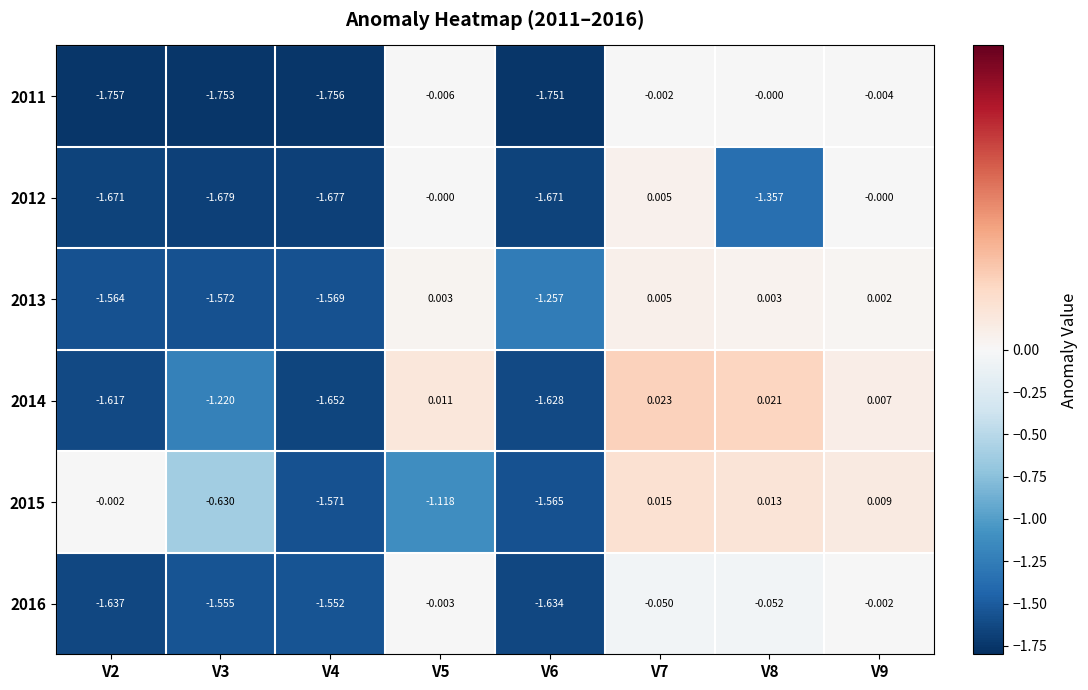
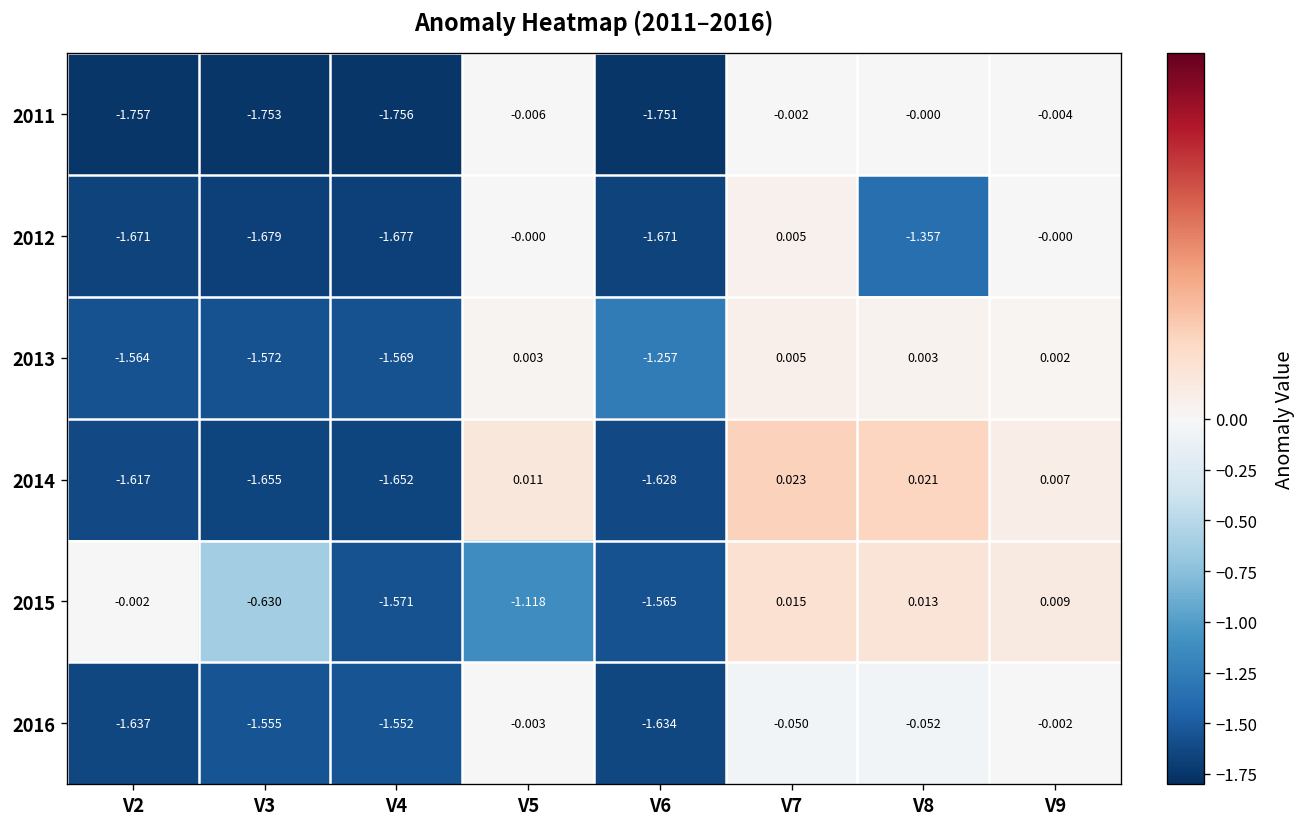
  {
    "2011": {
      "V2": -1.757,
      "V3": -1.753,
      "V4": -1.756,
      "V5": -0.006,
      "V6": -1.751,
      "V7": -0.002,
      "V8": -0.000,
      "V9": -0.004
    },
    "2012": {
      "V2": -1.671,
      "V3": -1.679,
      "V4": -1.677,
      "V5": -0.000,
      "V6": -1.671,
      "V7": 0.005,
      "V8": -1.357,
      "V9": -0.000
    },
    "2013": {
      "V2": -1.564,
      "V3": -1.572,
      "V4": -1.569,
      "V5": 0.003,
      "V6": -1.257,
      "V7": 0.005,
      "V8": 0.003,
      "V9": 0.002
    },
    "2014": {
      "V2": -1.617,
-     "V3": -1.220,
+     "V3": -1.655,
      "V4": -1.652,
      "V5": 0.011,
      "V6": -1.628,
      "V7": 0.023,
      "V8": 0.021,
      "V9": 0.007
    },
    "2015": {
      "V2": -0.002,
      "V3": -0.630,
      "V4": -1.571,
      "V5": -1.118,
      "V6": -1.565,
      "V7": 0.015,
      "V8": 0.013,
      "V9": 0.009
    },
    "2016": {
      "V2": -1.637,
      "V3": -1.555,
      "V4": -1.552,
      "V5": -0.003,
      "V6": -1.634,
      "V7": -0.050,
      "V8": -0.052,
      "V9": -0.002
    }
  }
